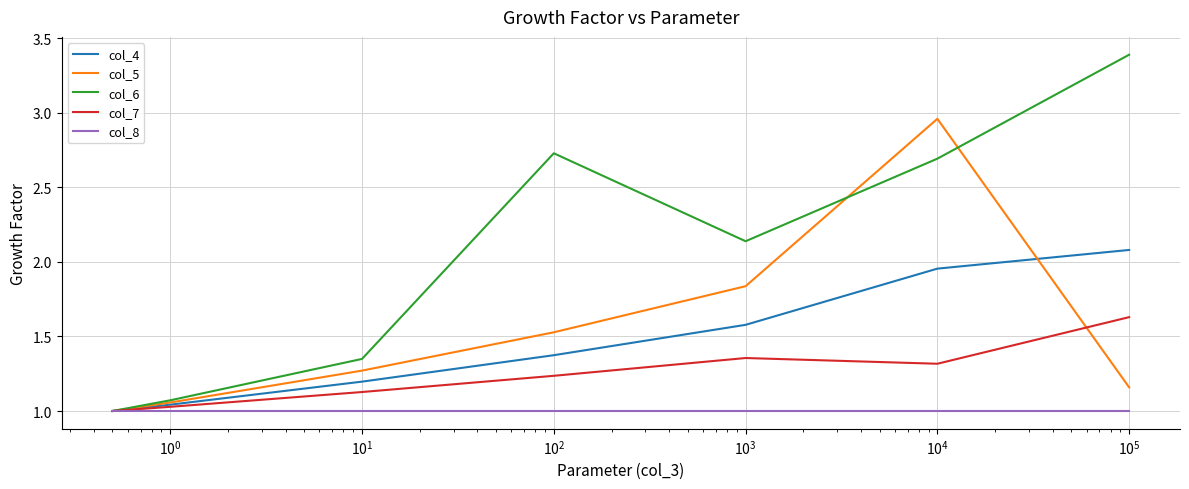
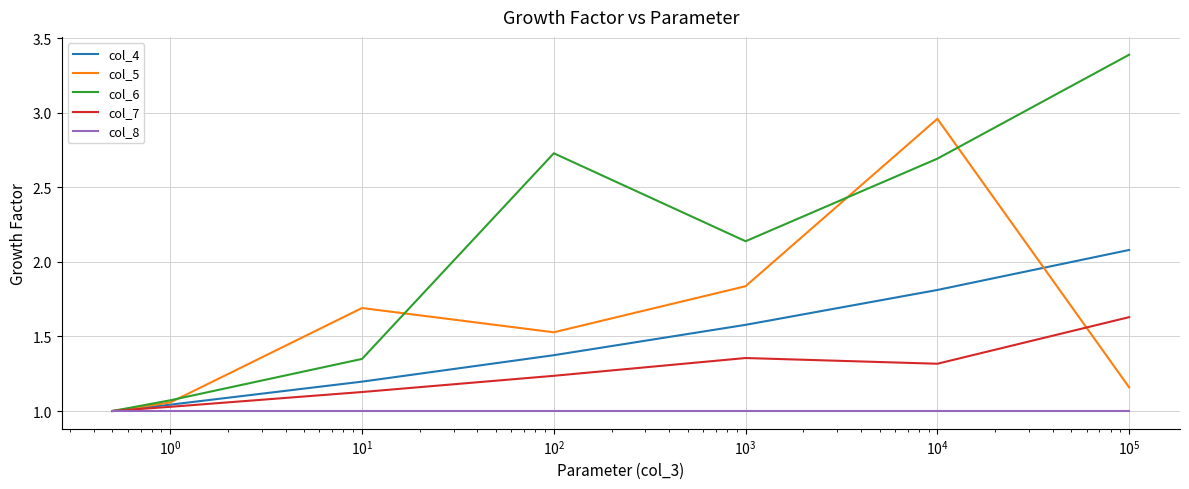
  {
    "col_4": {
      "10^1": 1.20,
      "10^2": 1.37,
      "10^3": 1.58,
-     "10^4": 1.95,
+     "10^4": 1.81,
      "10^5": 2.08
    },
    "col_5": {
-     "10^1": 1.27,
+     "10^1": 1.69,
      "10^2": 1.53,
      "10^3": 1.84,
      "10^4": 2.96,
      "10^5": 1.16
    },
    "col_6": {
      "10^1": 1.35,
      "10^2": 2.73,
      "10^3": 2.14,
      "10^4": 2.69,
      "10^5": 3.39
    },
    "col_7": {
      "10^1": 1.13,
      "10^2": 1.24,
      "10^3": 1.36,
      "10^4": 1.32,
      "10^5": 1.63
    },
    "col_8": {
      "10^0": 1.00,
      "10^1": 1.00,
      "10^2": 1.00,
      "10^3": 1.00,
      "10^4": 1.00,
      "10^5": 1.00
    }
  }
